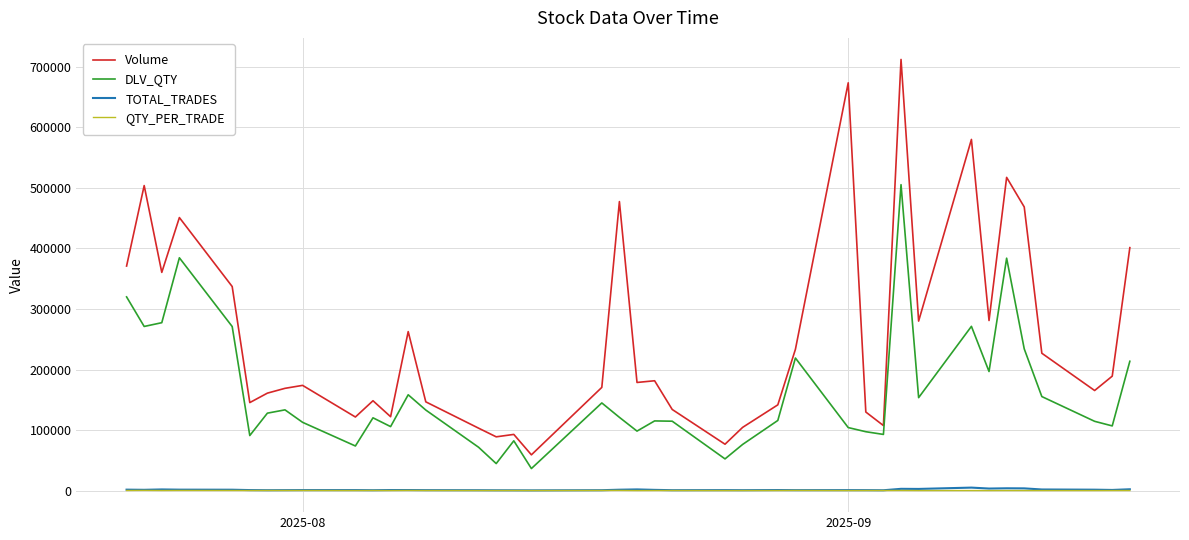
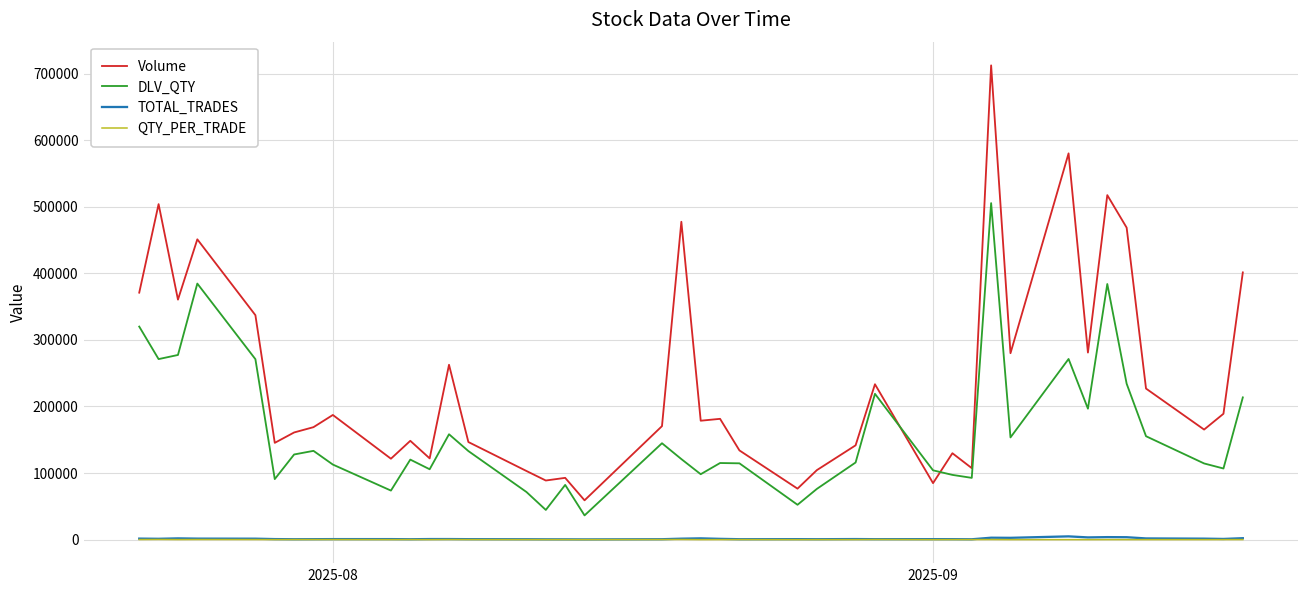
  {
    "Volume": {
-     "2025-08": 170000,
-     "2025-09": 670000
+     "2025-08": 190000,
+     "2025-09": 80000
    },
    "DLV_QTY": {
      "2025-08": 110000,
      "2025-09": 100000
    }
  }
